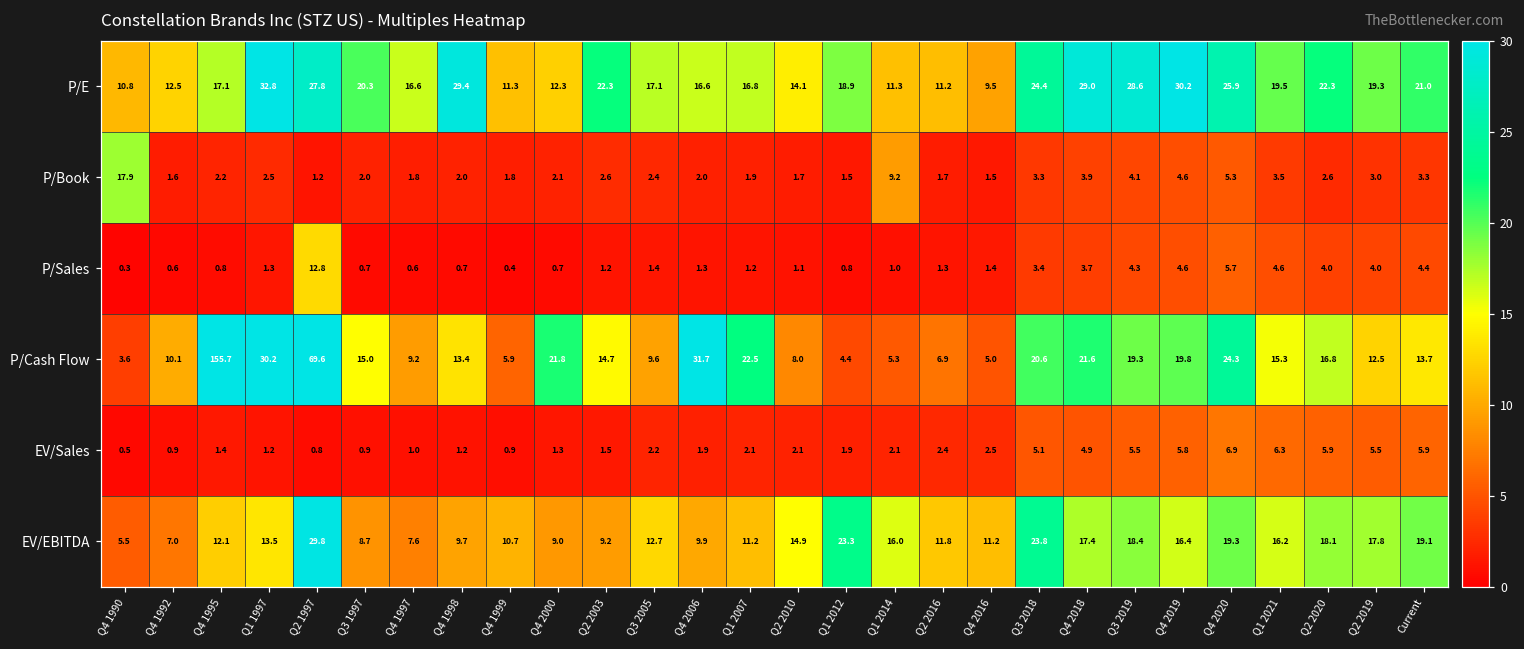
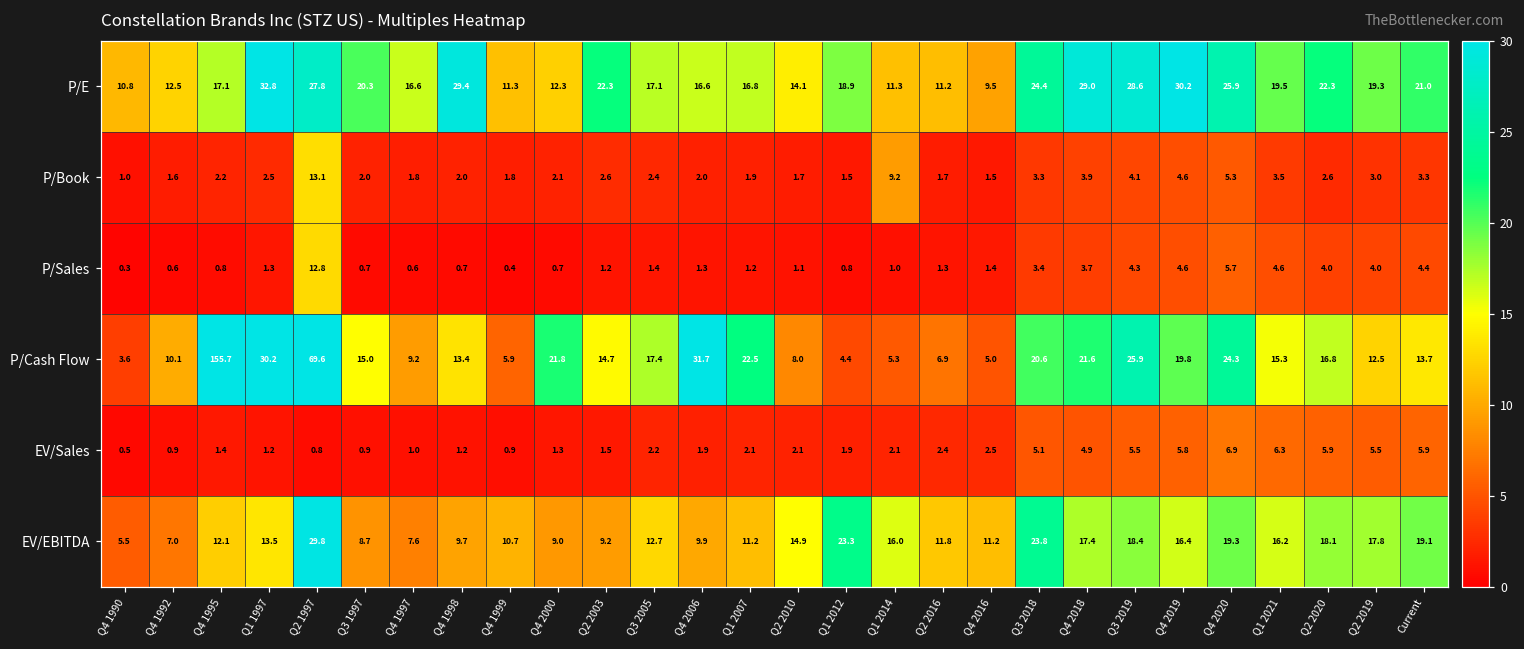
  {
    "P/E": {
      "Q4 1990": 10.8,
      "Q4 1992": 12.5,
      "Q4 1995": 17.1,
      "Q1 1997": 32.8,
      "Q2 1997": 27.8,
      "Q3 1997": 20.3,
      "Q4 1997": 16.6,
      "Q4 1998": 29.4,
      "Q4 1999": 11.3,
      "Q4 2000": 12.3,
      "Q2 2003": 22.3,
      "Q3 2005": 17.1,
      "Q4 2006": 16.6,
      "Q1 2007": 16.8,
      "Q2 2010": 14.1,
      "Q1 2012": 18.9,
      "Q1 2014": 11.3,
      "Q2 2016": 11.2,
      "Q4 2016": 9.5,
      "Q3 2018": 24.4,
      "Q4 2018": 29.0,
      "Q3 2019": 28.6,
      "Q4 2019": 30.2,
      "Q4 2020": 25.9,
      "Q1 2021": 19.5,
      "Q2 2020": 22.3,
      "Q2 2019": 19.3,
      "Current": 21.0
    },
    "P/Book": {
-     "Q4 1990": 17.9,
+     "Q4 1990": 1.0,
      "Q4 1992": 1.6,
      "Q4 1995": 2.2,
      "Q1 1997": 2.5,
-     "Q2 1997": 1.2,
+     "Q2 1997": 13.1,
      "Q3 1997": 2.0,
      "Q4 1997": 1.8,
      "Q4 1998": 2.0,
      "Q4 1999": 1.8,
      "Q4 2000": 2.1,
      "Q2 2003": 2.6,
      "Q3 2005": 2.4,
      "Q4 2006": 2.0,
      "Q1 2007": 1.9,
      "Q2 2010": 1.7,
      "Q1 2012": 1.5,
      "Q1 2014": 9.2,
      "Q2 2016": 1.7,
      "Q4 2016": 1.5,
      "Q3 2018": 3.3,
      "Q4 2018": 3.9,
      "Q3 2019": 4.1,
      "Q4 2019": 4.6,
      "Q4 2020": 5.3,
      "Q1 2021": 3.5,
      "Q2 2020": 2.6,
      "Q2 2019": 3.0,
      "Current": 3.3
    },
    "P/Sales": {
      "Q4 1990": 0.3,
      "Q4 1992": 0.6,
      "Q4 1995": 0.8,
      "Q1 1997": 1.3,
      "Q2 1997": 12.8,
      "Q3 1997": 0.7,
      "Q4 1997": 0.6,
      "Q4 1998": 0.7,
      "Q4 1999": 0.4,
      "Q4 2000": 0.7,
      "Q2 2003": 1.2,
      "Q3 2005": 1.4,
      "Q4 2006": 1.3,
      "Q1 2007": 1.2,
      "Q2 2010": 1.1,
      "Q1 2012": 0.8,
      "Q1 2014": 1.0,
      "Q2 2016": 1.3,
      "Q4 2016": 1.4,
      "Q3 2018": 3.4,
      "Q4 2018": 3.7,
      "Q3 2019": 4.3,
      "Q4 2019": 4.6,
      "Q4 2020": 5.7,
      "Q1 2021": 4.6,
      "Q2 2020": 4.0,
      "Q2 2019": 4.0,
      "Current": 4.4
    },
    "P/Cash Flow": {
      "Q4 1990": 3.6,
      "Q4 1992": 10.1,
      "Q4 1995": 155.7,
      "Q1 1997": 30.2,
      "Q2 1997": 69.6,
      "Q3 1997": 15.0,
      "Q4 1997": 9.2,
      "Q4 1998": 13.4,
      "Q4 1999": 5.9,
      "Q4 2000": 21.8,
      "Q2 2003": 14.7,
-     "Q3 2005": 9.6,
+     "Q3 2005": 17.4,
      "Q4 2006": 31.7,
      "Q1 2007": 22.5,
      "Q2 2010": 8.0,
      "Q1 2012": 4.4,
      "Q1 2014": 5.3,
      "Q2 2016": 6.9,
      "Q4 2016": 5.0,
      "Q3 2018": 20.6,
      "Q4 2018": 21.6,
-     "Q3 2019": 19.3,
+     "Q3 2019": 25.9,
      "Q4 2019": 19.8,
      "Q4 2020": 24.3,
      "Q1 2021": 15.3,
      "Q2 2020": 16.8,
      "Q2 2019": 12.5,
      "Current": 13.7
    },
    "EV/Sales": {
      "Q4 1990": 0.5,
      "Q4 1992": 0.9,
      "Q4 1995": 1.4,
      "Q1 1997": 1.2,
      "Q2 1997": 0.8,
      "Q3 1997": 0.9,
      "Q4 1997": 1.0,
      "Q4 1998": 1.2,
      "Q4 1999": 0.9,
      "Q4 2000": 1.3,
      "Q2 2003": 1.5,
      "Q3 2005": 2.2,
      "Q4 2006": 1.9,
      "Q1 2007": 2.1,
      "Q2 2010": 2.1,
      "Q1 2012": 1.9,
      "Q1 2014": 2.1,
      "Q2 2016": 2.4,
      "Q4 2016": 2.5,
      "Q3 2018": 5.1,
      "Q4 2018": 4.9,
      "Q3 2019": 5.5,
      "Q4 2019": 5.8,
      "Q4 2020": 6.9,
      "Q1 2021": 6.3,
      "Q2 2020": 5.9,
      "Q2 2019": 5.5,
      "Current": 5.9
    },
    "EV/EBITDA": {
      "Q4 1990": 5.5,
      "Q4 1992": 7.0,
      "Q4 1995": 12.1,
      "Q1 1997": 13.5,
      "Q2 1997": 29.8,
      "Q3 1997": 8.7,
      "Q4 1997": 7.6,
      "Q4 1998": 9.7,
      "Q4 1999": 10.7,
      "Q4 2000": 9.0,
      "Q2 2003": 9.2,
      "Q3 2005": 12.7,
      "Q4 2006": 9.9,
      "Q1 2007": 11.2,
      "Q2 2010": 14.9,
      "Q1 2012": 23.3,
      "Q1 2014": 16.0,
      "Q2 2016": 11.8,
      "Q4 2016": 11.2,
      "Q3 2018": 23.8,
      "Q4 2018": 17.4,
      "Q3 2019": 18.4,
      "Q4 2019": 16.4,
      "Q4 2020": 19.3,
      "Q1 2021": 16.2,
      "Q2 2020": 18.1,
      "Q2 2019": 17.8,
      "Current": 19.1
    }
  }
